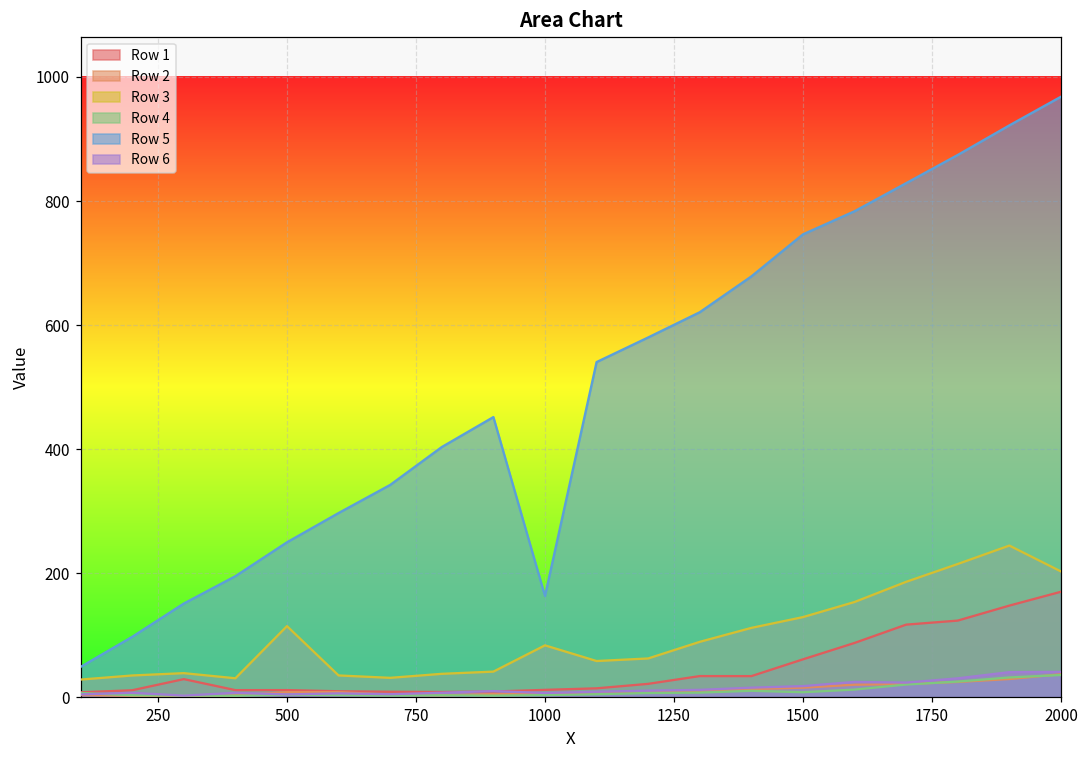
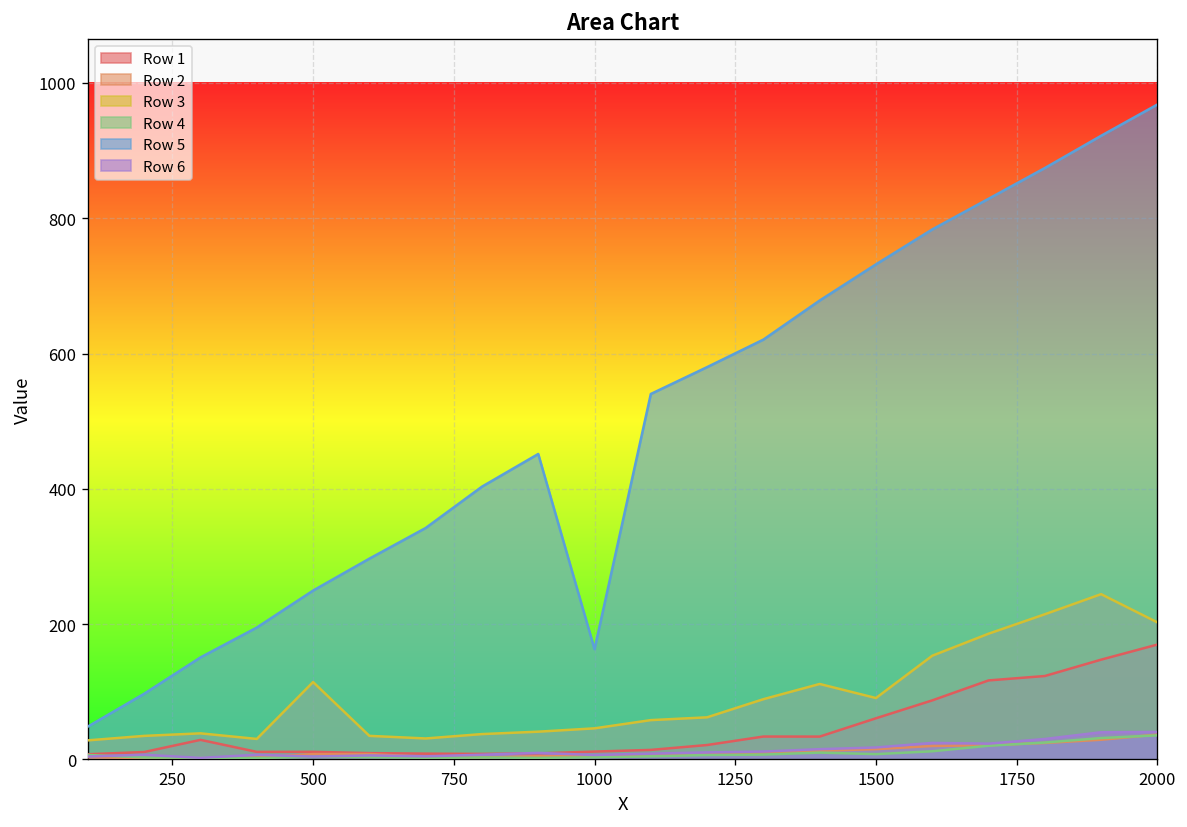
  {
    "Row 3": {
      "500": 110,
-     "1000": 80,
-     "1500": 130,
+     "1000": 50,
+     "1500": 90,
      "2000": 200
    },
    "Row 4": {
      "1500": 10
    },
    "Row 5": {
      "500": 250,
      "1000": 160,
-     "1500": 750,
+     "1500": 730,
      "2000": 970
    }
  }
